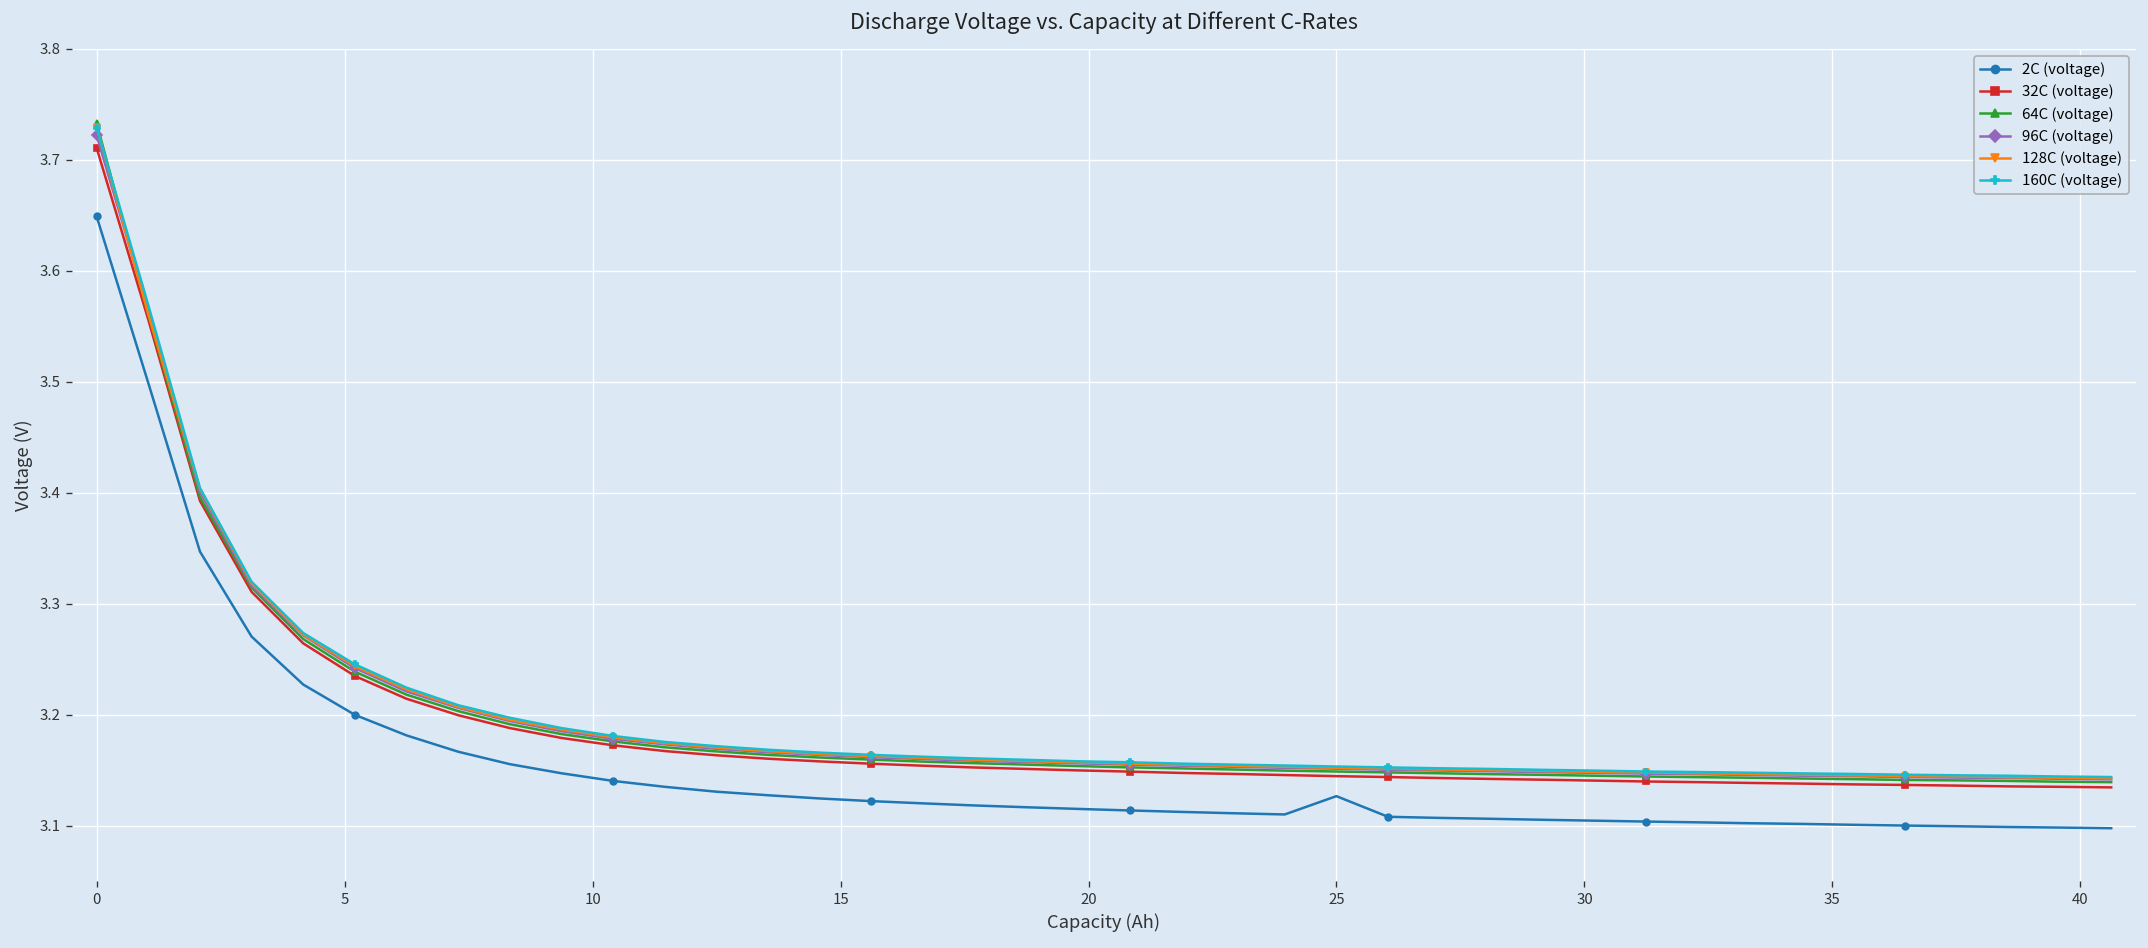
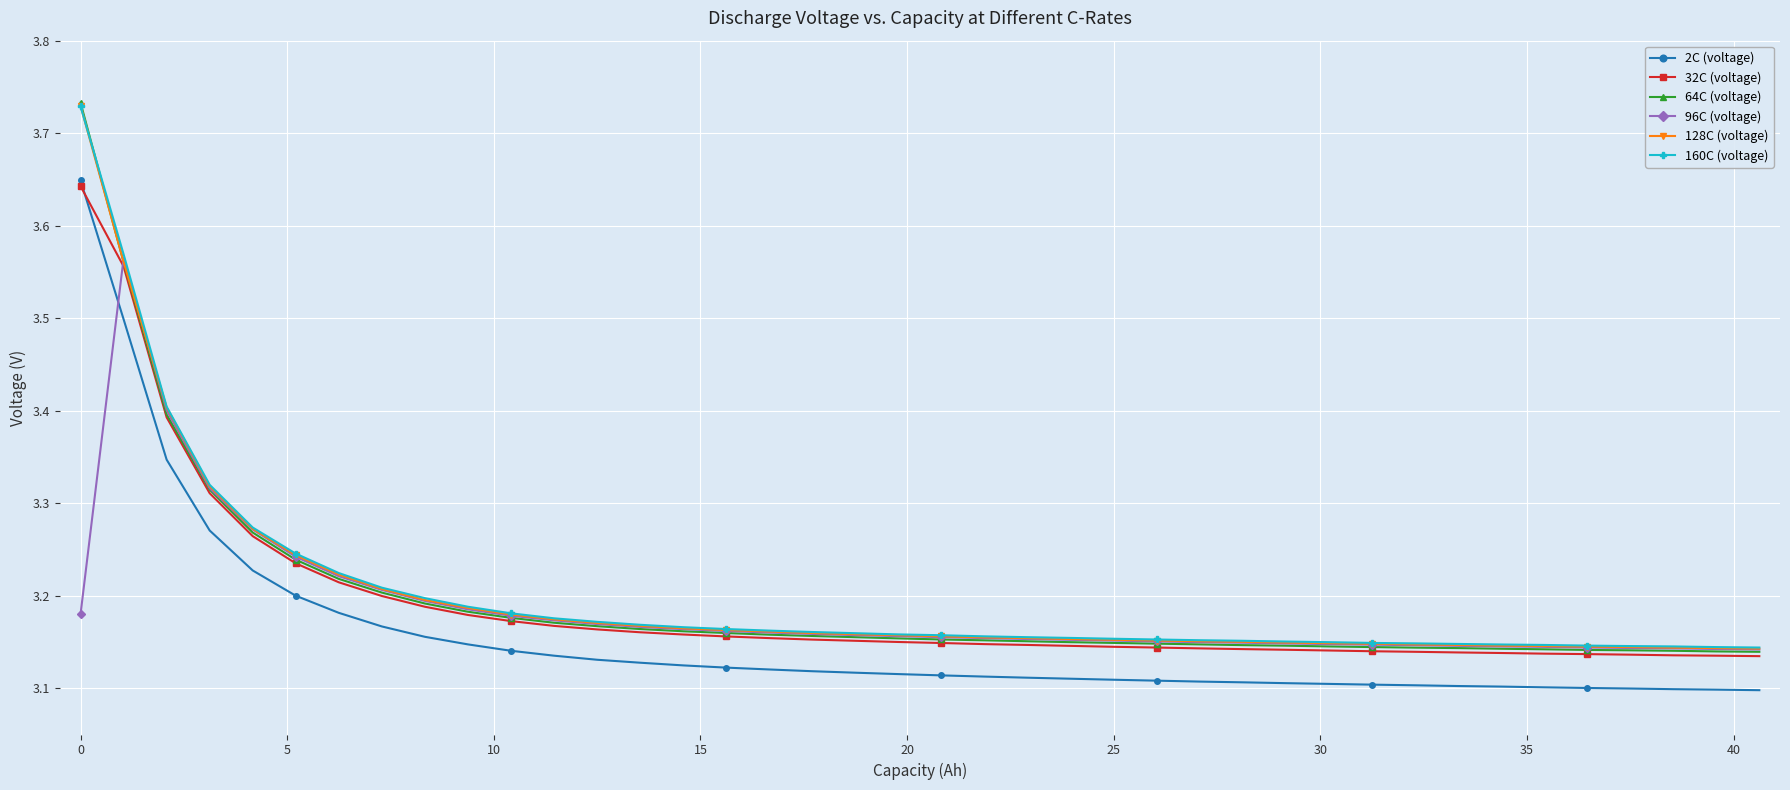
  {
    "2C (voltage)": {
      "0": 3.65,
-     "25": 3.13
+     "25": 3.11
    },
    "32C (voltage)": {
-     "0": 3.71,
+     "0": 3.64,
      "25": 3.14
    },
    "64C (voltage)": {
      "0": 3.73
    },
    "96C (voltage)": {
-     "0": 3.72
+     "0": 3.18
    }
  }
